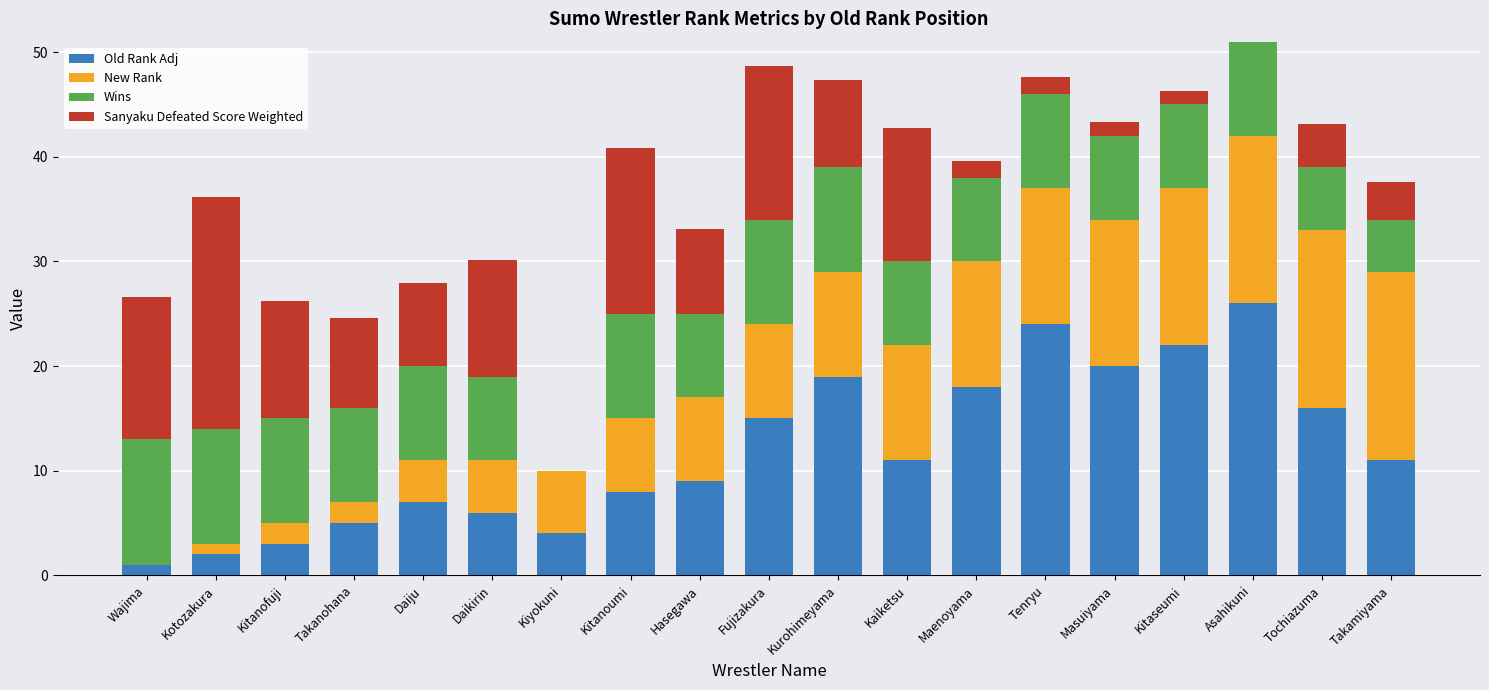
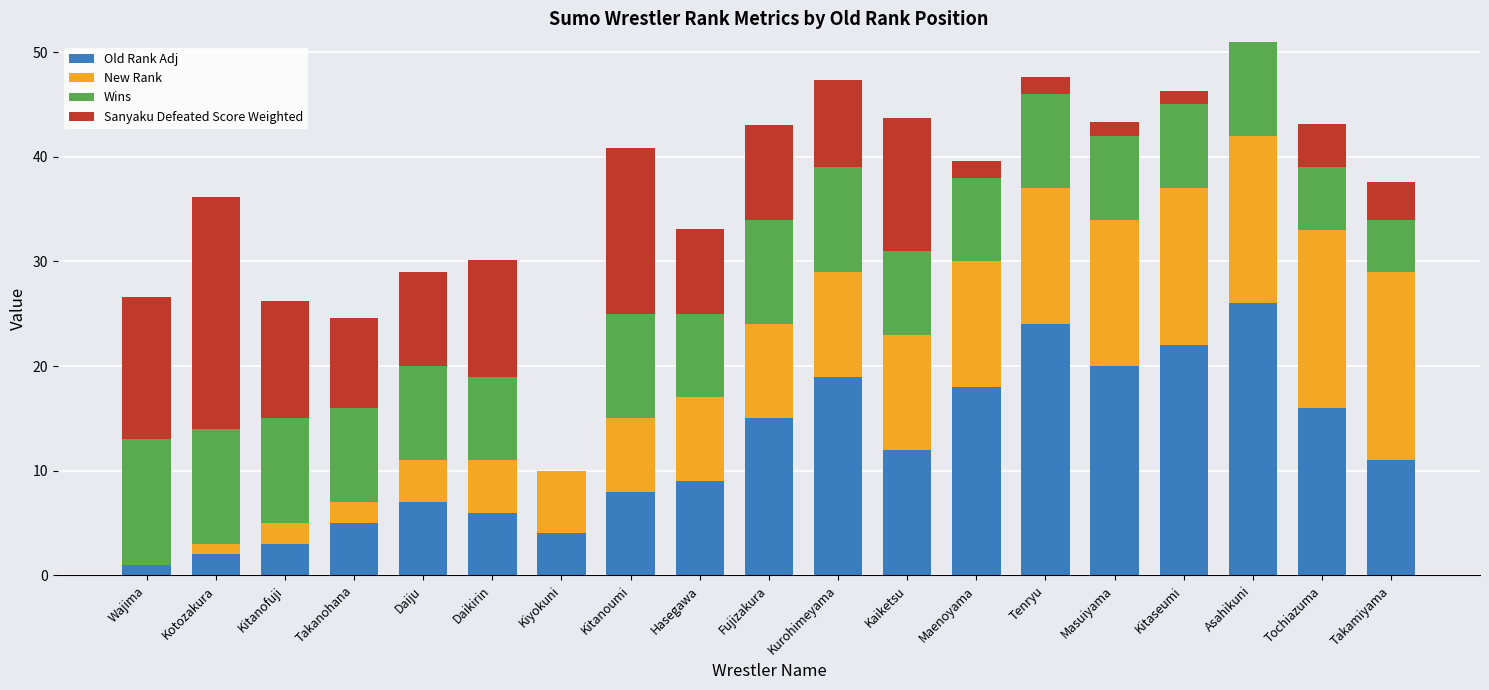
  {
    "Old Rank Adj": {
      "Wajima": 1,
      "Kotozakura": 2,
      "Kitanofuji": 3,
      "Takanohana": 5,
      "Daiju": 7,
      "Daikirin": 6,
      "Kiyokuni": 4,
      "Kitanoumi": 8,
      "Hasegawa": 9,
      "Fujizakura": 15,
      "Kurohimeyama": 19,
-     "Kaiketsu": 11,
+     "Kaiketsu": 12,
      "Maenoyama": 18,
      "Tenryu": 24,
      "Masuiyama": 20,
      "Kitaseumi": 22,
      "Asahikuni": 26,
      "Tochiazuma": 16,
      "Takamiyama": 11
    },
    "New Rank": {
      "Wajima": 0.0,
      "Kotozakura": 1.0,
      "Kitanofuji": 2.0,
      "Takanohana": 2.0,
      "Daiju": 4.0,
      "Daikirin": 5.0,
      "Kiyokuni": 6.0,
      "Kitanoumi": 7.0,
      "Hasegawa": 8.0,
      "Fujizakura": 9.0,
      "Kurohimeyama": 10.0,
      "Kaiketsu": 11.0,
      "Maenoyama": 12.0,
      "Tenryu": 13.0,
      "Masuiyama": 14.0,
      "Kitaseumi": 15.0,
      "Asahikuni": 16.0,
      "Tochiazuma": 17.0,
      "Takamiyama": 18.0
    },
    "Wins": {
      "Wajima": 12.0,
      "Kotozakura": 11.0,
      "Kitanofuji": 10.0,
      "Takanohana": 9.0,
      "Daiju": 9.0,
      "Daikirin": 8.0,
      "Kiyokuni": 0.0,
      "Kitanoumi": 10.0,
      "Hasegawa": 8.0,
      "Fujizakura": 10.0,
      "Kurohimeyama": 10.0,
      "Kaiketsu": 8.0,
      "Maenoyama": 8.0,
      "Tenryu": 9.0,
      "Masuiyama": 8.0,
      "Kitaseumi": 8.0,
      "Asahikuni": 9.0,
      "Tochiazuma": 6.0,
      "Takamiyama": 5.0
    },
    "Sanyaku Defeated Score Weighted": {
      "Wajima": 13.6,
      "Kotozakura": 22.2,
      "Kitanofuji": 11.2,
      "Takanohana": 8.6,
-     "Daiju": 8.0,
+     "Daiju": 9.0,
      "Daikirin": 11.1,
      "Kiyokuni": 0.0,
      "Kitanoumi": 15.8,
      "Hasegawa": 8.1,
-     "Fujizakura": 14.7,
+     "Fujizakura": 9.0,
      "Kurohimeyama": 8.4,
      "Kaiketsu": 12.7,
      "Maenoyama": 1.6,
      "Tenryu": 1.6,
      "Masuiyama": 1.3,
      "Kitaseumi": 1.3,
      "Asahikuni": 0.0,
      "Tochiazuma": 4.1,
      "Takamiyama": 3.6
    }
  }
